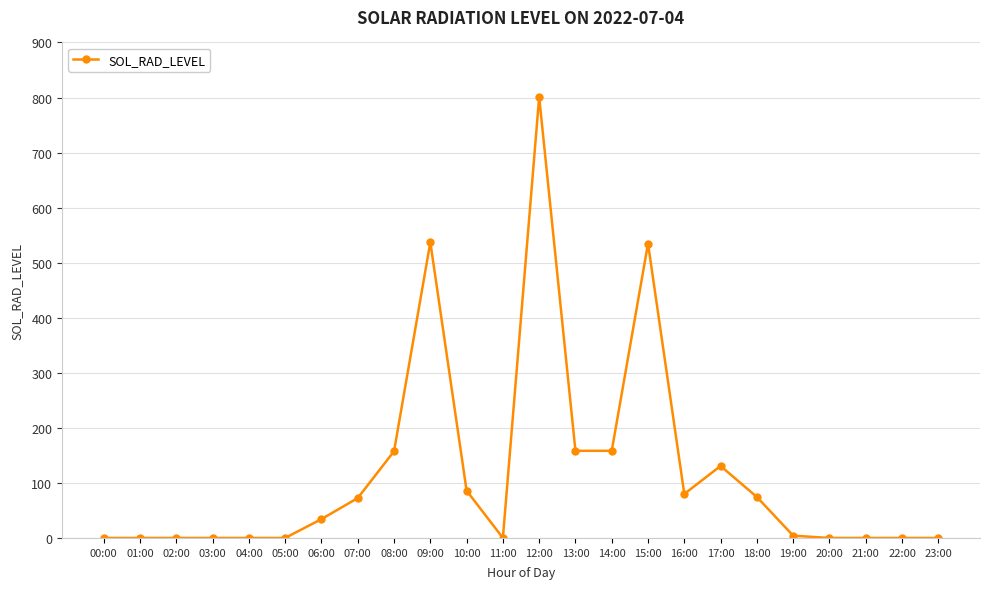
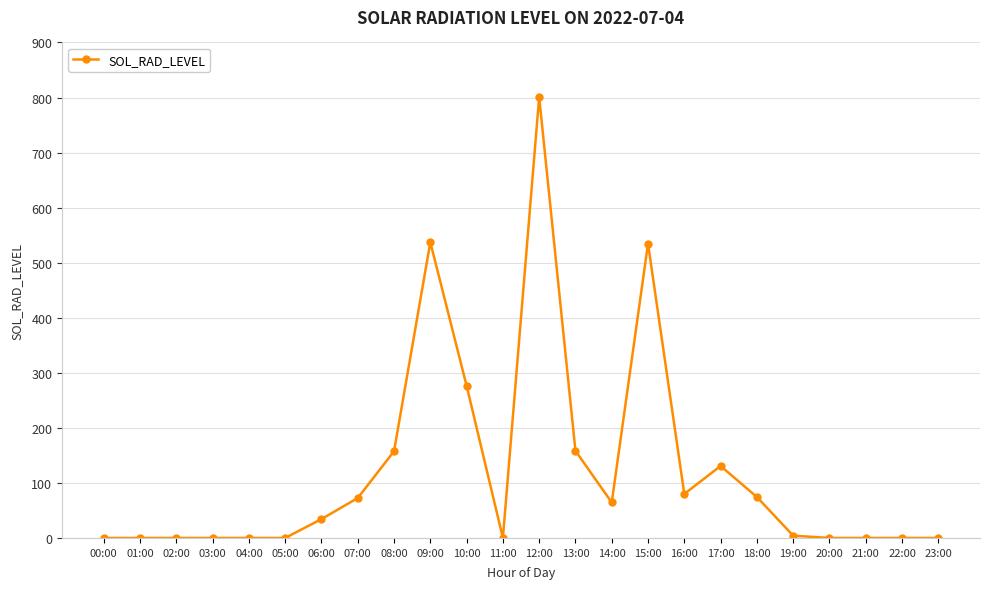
  {
    "00:00": 0,
    "01:00": 0,
    "02:00": 0,
    "03:00": 0,
    "04:00": 0,
    "05:00": 0,
    "06:00": 30,
    "07:00": 70,
    "08:00": 160,
    "09:00": 540,
-   "10:00": 90,
+   "10:00": 280,
    "11:00": 0,
    "12:00": 800,
    "13:00": 160,
-   "14:00": 160,
+   "14:00": 60,
    "15:00": 530,
    "16:00": 80,
    "17:00": 130,
    "18:00": 70,
    "19:00": 0,
    "20:00": 0,
    "21:00": 0,
    "22:00": 0,
    "23:00": 0
  }
